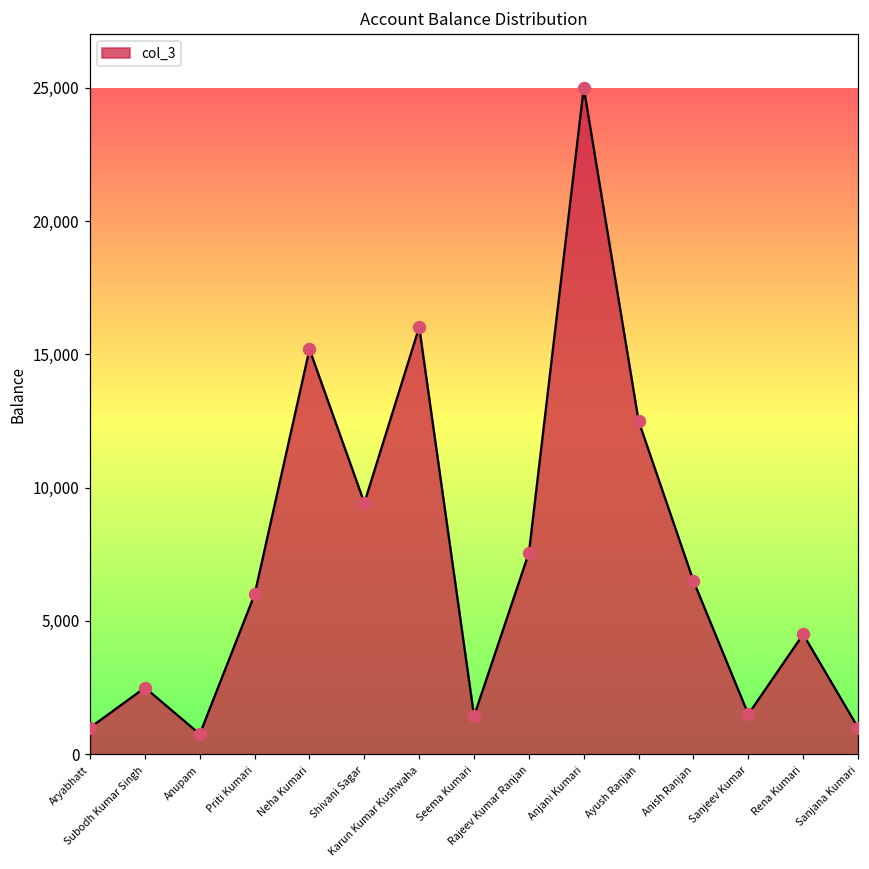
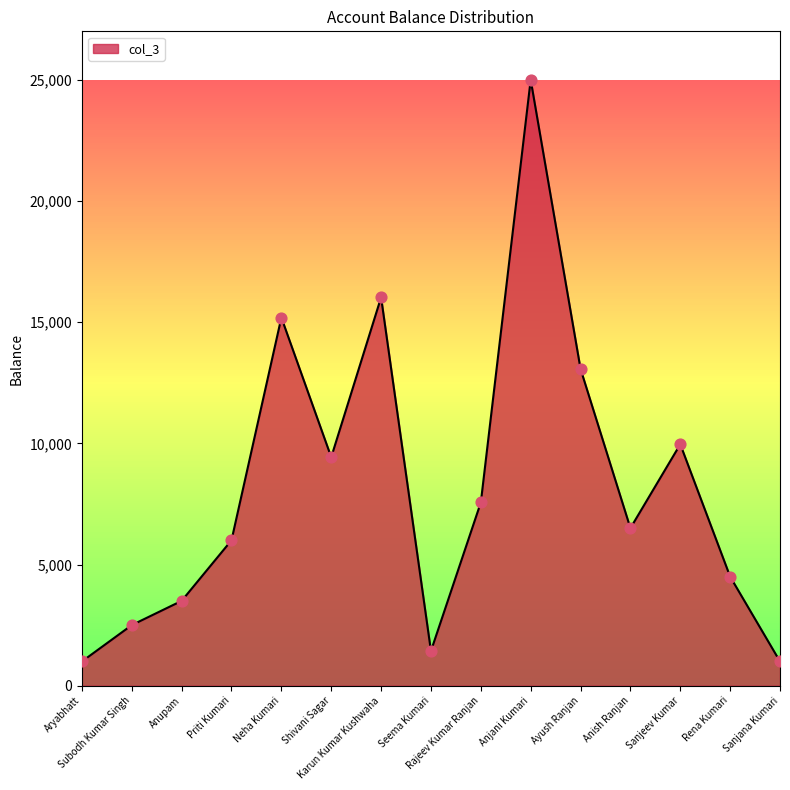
  {
    "col_3": {
      "Subodh Kumar Singh": "2,500",
-     "Anupam": "800",
+     "Anupam": "3,500",
      "Priti Kumari": "6,000",
      "Neha Kumari": "15,200",
      "Shivani Sagar": "9,400",
      "Karun Kumar Kushwaha": "16,000",
      "Seema Kumari": "1,400",
      "Rajeev Kumar Ranjan": "7,600",
      "Anjani Kumari": "25,000",
-     "Ayush Ranjan": "12,500",
+     "Ayush Ranjan": "13,100",
      "Anish Ranjan": "6,500",
-     "Sanjeev Kumar": "1,500",
+     "Sanjeev Kumar": "10,000",
      "Rena Kumari": "4,500"
    }
  }
